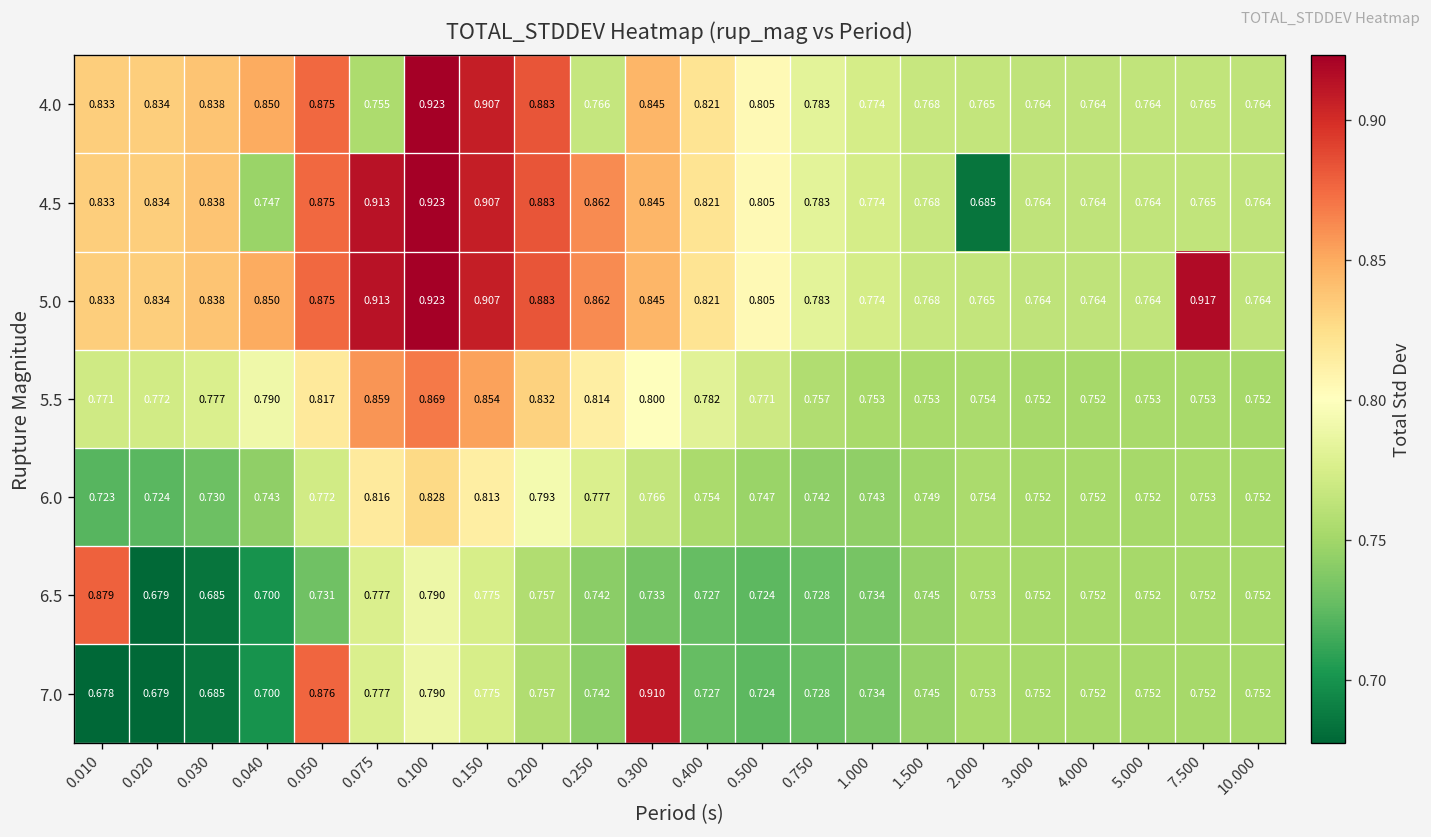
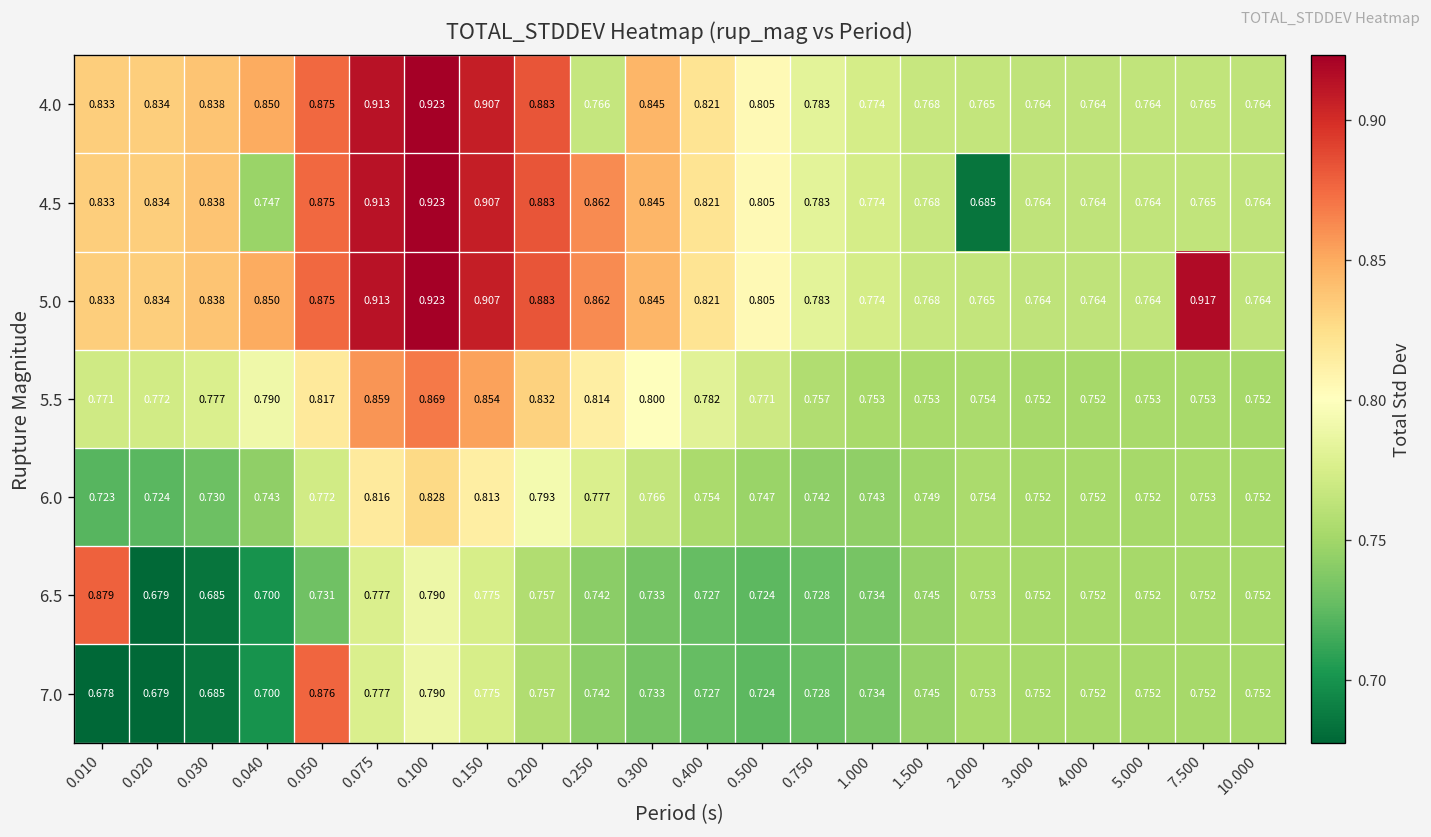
  {
    "4.0": {
      "0.010": 0.833,
      "0.020": 0.834,
      "0.030": 0.838,
      "0.040": 0.850,
      "0.050": 0.875,
-     "0.075": 0.755,
+     "0.075": 0.913,
      "0.100": 0.923,
      "0.150": 0.907,
      "0.200": 0.883,
      "0.250": 0.766,
      "0.300": 0.845,
      "0.400": 0.821,
      "0.500": 0.805,
      "0.750": 0.783,
      "1.000": 0.774,
      "1.500": 0.768,
      "2.000": 0.765,
      "3.000": 0.764,
      "4.000": 0.764,
      "5.000": 0.764,
      "7.500": 0.765,
      "10.000": 0.764
    },
    "4.5": {
      "0.010": 0.833,
      "0.020": 0.834,
      "0.030": 0.838,
      "0.040": 0.747,
      "0.050": 0.875,
      "0.075": 0.913,
      "0.100": 0.923,
      "0.150": 0.907,
      "0.200": 0.883,
      "0.250": 0.862,
      "0.300": 0.845,
      "0.400": 0.821,
      "0.500": 0.805,
      "0.750": 0.783,
      "1.000": 0.774,
      "1.500": 0.768,
      "2.000": 0.685,
      "3.000": 0.764,
      "4.000": 0.764,
      "5.000": 0.764,
      "7.500": 0.765,
      "10.000": 0.764
    },
    "5.0": {
      "0.010": 0.833,
      "0.020": 0.834,
      "0.030": 0.838,
      "0.040": 0.850,
      "0.050": 0.875,
      "0.075": 0.913,
      "0.100": 0.923,
      "0.150": 0.907,
      "0.200": 0.883,
      "0.250": 0.862,
      "0.300": 0.845,
      "0.400": 0.821,
      "0.500": 0.805,
      "0.750": 0.783,
      "1.000": 0.774,
      "1.500": 0.768,
      "2.000": 0.765,
      "3.000": 0.764,
      "4.000": 0.764,
      "5.000": 0.764,
      "7.500": 0.917,
      "10.000": 0.764
    },
    "5.5": {
      "0.010": 0.771,
      "0.020": 0.772,
      "0.030": 0.777,
      "0.040": 0.790,
      "0.050": 0.817,
      "0.075": 0.859,
      "0.100": 0.869,
      "0.150": 0.854,
      "0.200": 0.832,
      "0.250": 0.814,
      "0.300": 0.800,
      "0.400": 0.782,
      "0.500": 0.771,
      "0.750": 0.757,
      "1.000": 0.753,
      "1.500": 0.753,
      "2.000": 0.754,
      "3.000": 0.752,
      "4.000": 0.752,
      "5.000": 0.753,
      "7.500": 0.753,
      "10.000": 0.752
    },
    "6.0": {
      "0.010": 0.723,
      "0.020": 0.724,
      "0.030": 0.730,
      "0.040": 0.743,
      "0.050": 0.772,
      "0.075": 0.816,
      "0.100": 0.828,
      "0.150": 0.813,
      "0.200": 0.793,
      "0.250": 0.777,
      "0.300": 0.766,
      "0.400": 0.754,
      "0.500": 0.747,
      "0.750": 0.742,
      "1.000": 0.743,
      "1.500": 0.749,
      "2.000": 0.754,
      "3.000": 0.752,
      "4.000": 0.752,
      "5.000": 0.752,
      "7.500": 0.753,
      "10.000": 0.752
    },
    "6.5": {
      "0.010": 0.879,
      "0.020": 0.679,
      "0.030": 0.685,
      "0.040": 0.700,
      "0.050": 0.731,
      "0.075": 0.777,
      "0.100": 0.790,
      "0.150": 0.775,
      "0.200": 0.757,
      "0.250": 0.742,
      "0.300": 0.733,
      "0.400": 0.727,
      "0.500": 0.724,
      "0.750": 0.728,
      "1.000": 0.734,
      "1.500": 0.745,
      "2.000": 0.753,
      "3.000": 0.752,
      "4.000": 0.752,
      "5.000": 0.752,
      "7.500": 0.752,
      "10.000": 0.752
    },
    "7.0": {
      "0.010": 0.678,
      "0.020": 0.679,
      "0.030": 0.685,
      "0.040": 0.700,
      "0.050": 0.876,
      "0.075": 0.777,
      "0.100": 0.790,
      "0.150": 0.775,
      "0.200": 0.757,
      "0.250": 0.742,
-     "0.300": 0.910,
+     "0.300": 0.733,
      "0.400": 0.727,
      "0.500": 0.724,
      "0.750": 0.728,
      "1.000": 0.734,
      "1.500": 0.745,
      "2.000": 0.753,
      "3.000": 0.752,
      "4.000": 0.752,
      "5.000": 0.752,
      "7.500": 0.752,
      "10.000": 0.752
    }
  }
